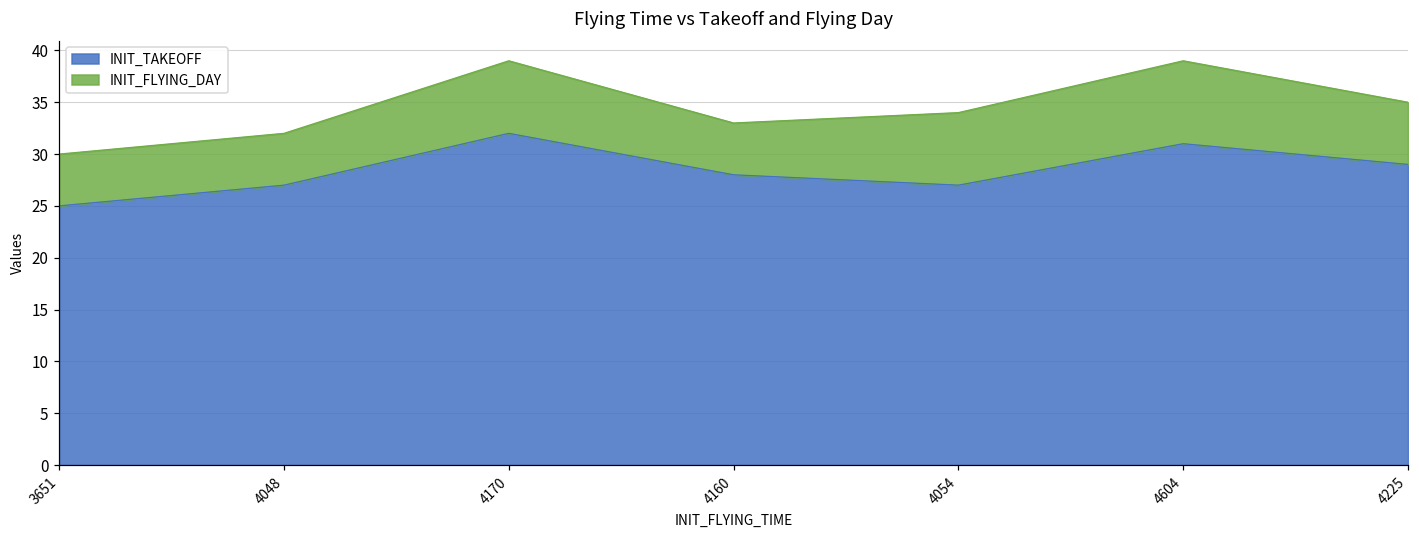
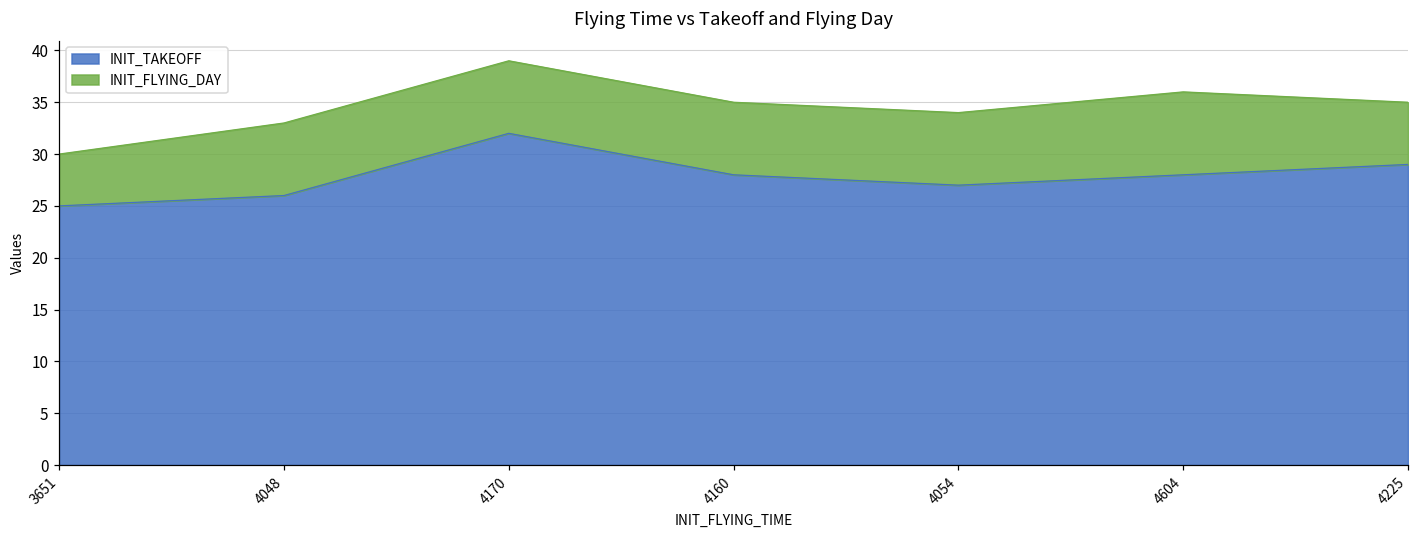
  {
    "INIT_TAKEOFF": {
      "3651": 25,
-     "4048": 27,
+     "4048": 26,
      "4170": 32,
      "4160": 28,
      "4054": 27,
-     "4604": 31,
+     "4604": 28,
      "4225": 29
    },
    "INIT_FLYING_DAY": {
      "3651": 5,
-     "4048": 5,
+     "4048": 7,
      "4170": 7,
-     "4160": 5,
+     "4160": 7,
      "4054": 7,
      "4604": 8,
      "4225": 6
    }
  }
